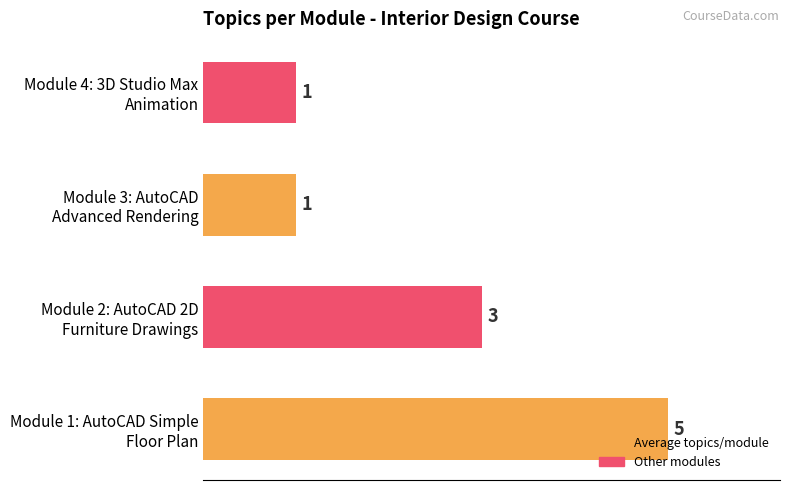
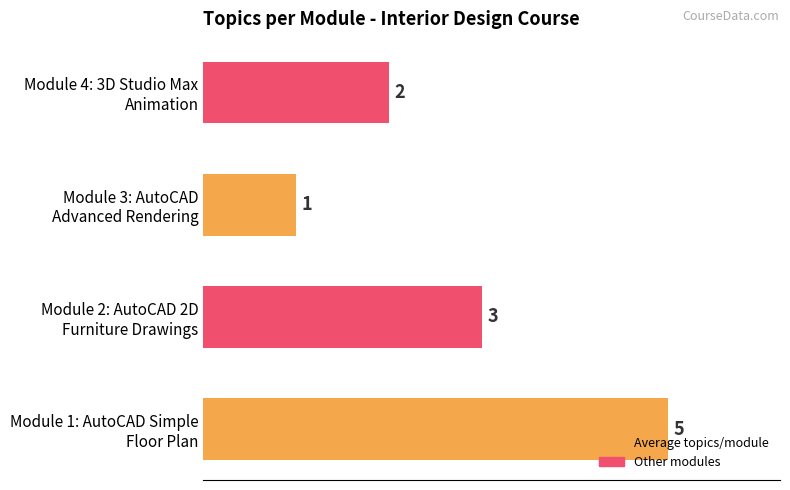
  {
-   "Module 4: 3D Studio Max Animation": 1,
+   "Module 4: 3D Studio Max Animation": 2,
    "Module 3: AutoCAD Advanced Rendering": 1,
    "Module 2: AutoCAD 2D Furniture Drawings": 3,
    "Module 1: AutoCAD Simple Floor Plan": 5
  }
